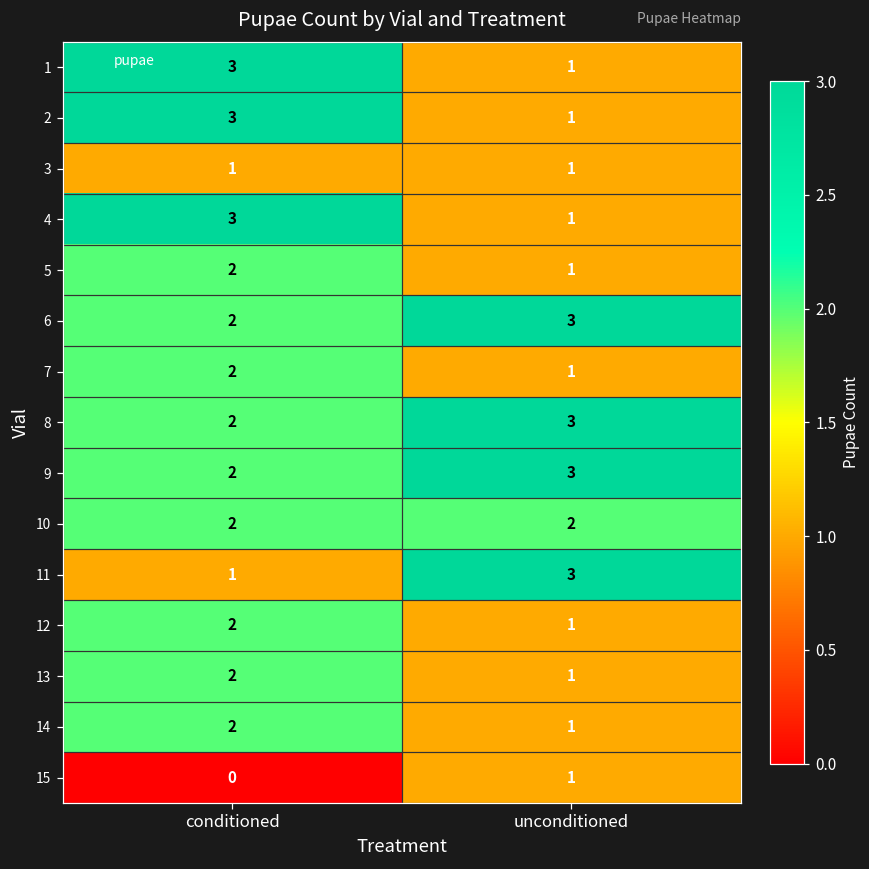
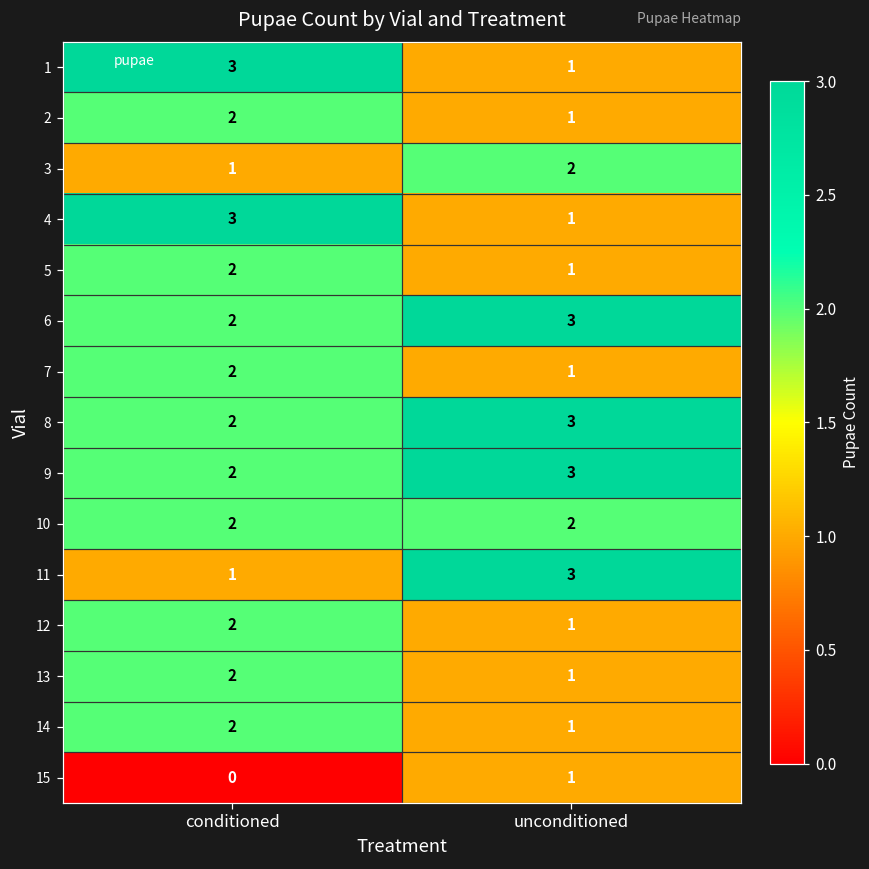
  {
    "1": {
      "conditioned": 3,
      "unconditioned": 1
    },
    "2": {
-     "conditioned": 3,
+     "conditioned": 2,
      "unconditioned": 1
    },
    "3": {
      "conditioned": 1,
-     "unconditioned": 1
+     "unconditioned": 2
    },
    "4": {
      "conditioned": 3,
      "unconditioned": 1
    },
    "5": {
      "conditioned": 2,
      "unconditioned": 1
    },
    "6": {
      "conditioned": 2,
      "unconditioned": 3
    },
    "7": {
      "conditioned": 2,
      "unconditioned": 1
    },
    "8": {
      "conditioned": 2,
      "unconditioned": 3
    },
    "9": {
      "conditioned": 2,
      "unconditioned": 3
    },
    "10": {
      "conditioned": 2,
      "unconditioned": 2
    },
    "11": {
      "conditioned": 1,
      "unconditioned": 3
    },
    "12": {
      "conditioned": 2,
      "unconditioned": 1
    },
    "13": {
      "conditioned": 2,
      "unconditioned": 1
    },
    "14": {
      "conditioned": 2,
      "unconditioned": 1
    },
    "15": {
      "conditioned": 0,
      "unconditioned": 1
    }
  }
